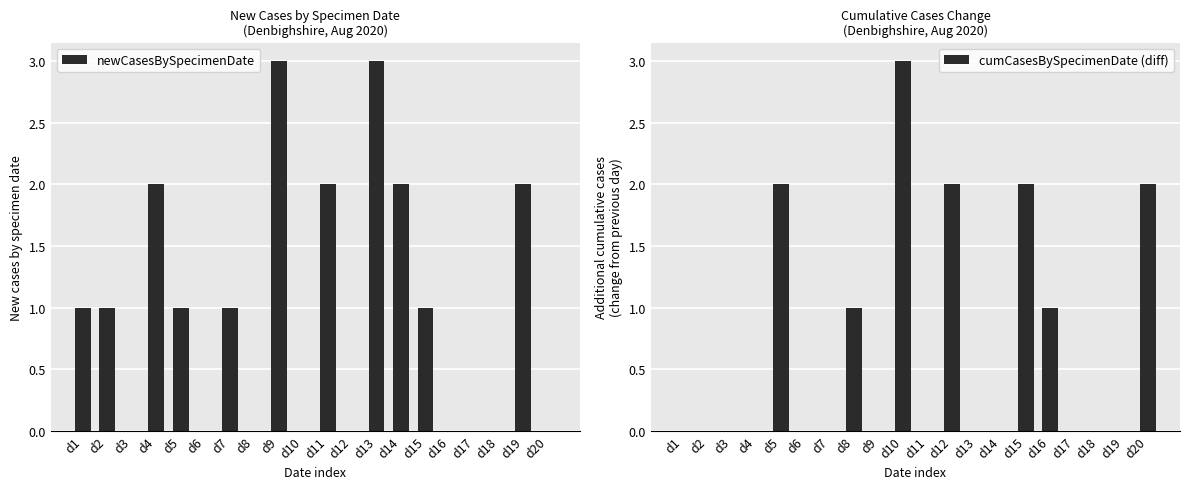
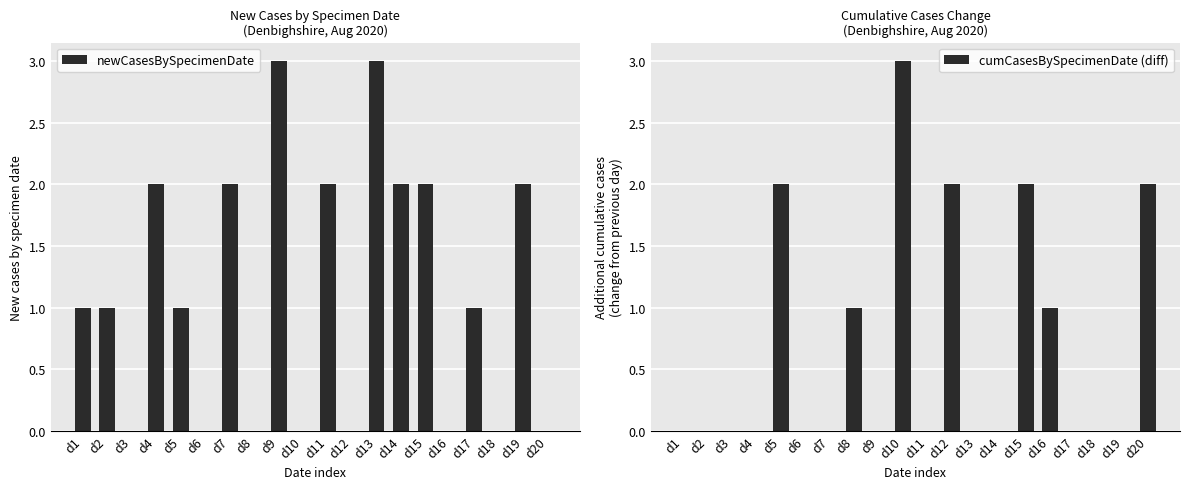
  {
    "New Cases by Specimen Date (Denbighshire, Aug 2020)": {
      "d1": 1,
      "d2": 1,
      "d3": 0,
      "d4": 2,
      "d5": 1,
      "d6": 0,
-     "d7": 1,
+     "d7": 2,
      "d8": 0,
      "d9": 3,
      "d10": 0,
      "d11": 2,
      "d12": 0,
      "d13": 3,
      "d14": 2,
-     "d15": 1,
+     "d15": 2,
      "d16": 0,
-     "d17": 0,
+     "d17": 1,
      "d18": 0,
      "d19": 2,
      "d20": 0
    },
    "Cumulative Cases Change (Denbighshire, Aug 2020)": {
      "d1": 0.00,
      "d2": 0.00,
      "d3": 0.00,
      "d4": 0.00,
      "d5": 2.00,
      "d6": 0.00,
      "d7": 0.00,
      "d8": 1.00,
      "d9": 0.00,
      "d10": 3.00,
      "d11": 0.00,
      "d12": 2.00,
      "d13": 0.00,
      "d14": 0.00,
      "d15": 2.00,
      "d16": 1.00,
      "d17": 0.00,
      "d18": 0.00,
      "d19": 0.00,
      "d20": 2.00
    }
  }
